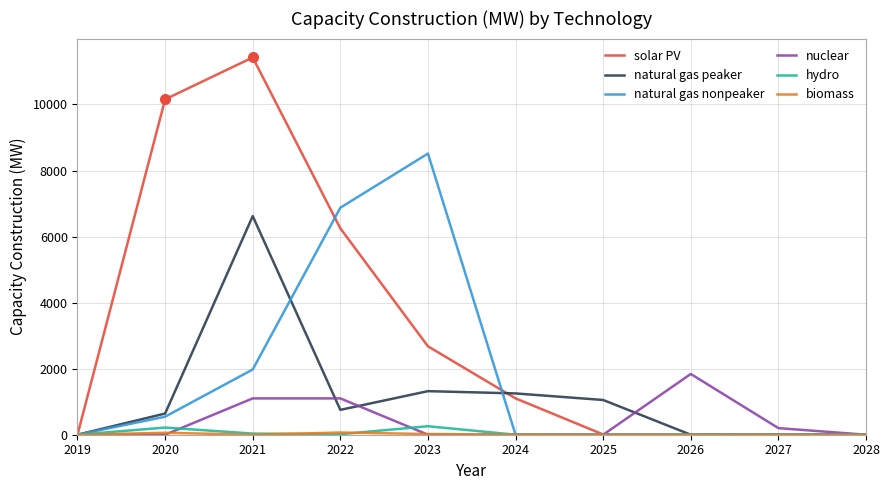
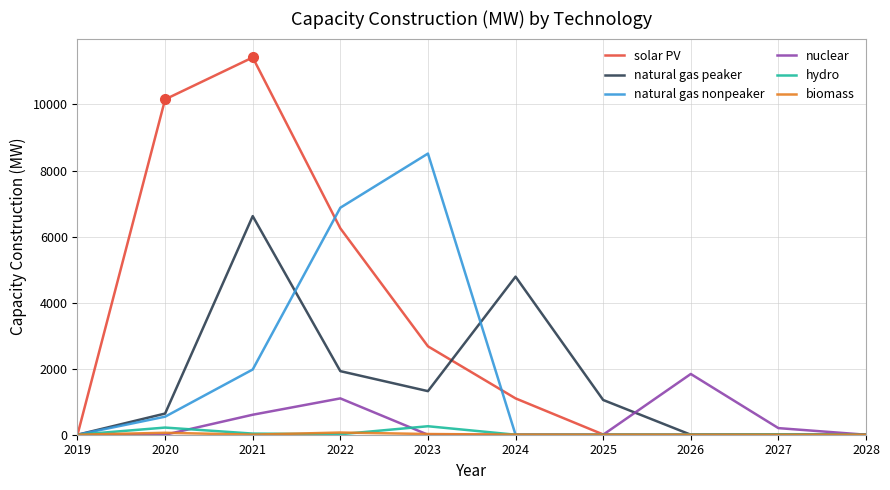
  {
    "natural gas peaker": {
      "2020": 600,
      "2021": 6600,
-     "2022": 800,
+     "2022": 1900,
      "2023": 1300,
-     "2024": 1300,
+     "2024": 4800,
      "2025": 1100
    },
    "natural gas nonpeaker": {
      "2020": 500,
      "2021": 2000,
      "2022": 6900,
      "2023": 8500
    },
    "nuclear": {
-     "2021": 1100,
+     "2021": 600,
      "2022": 1100,
      "2026": 1800,
      "2027": 200
    },
    "hydro": {
      "2020": 200,
      "2023": 300
    }
  }
